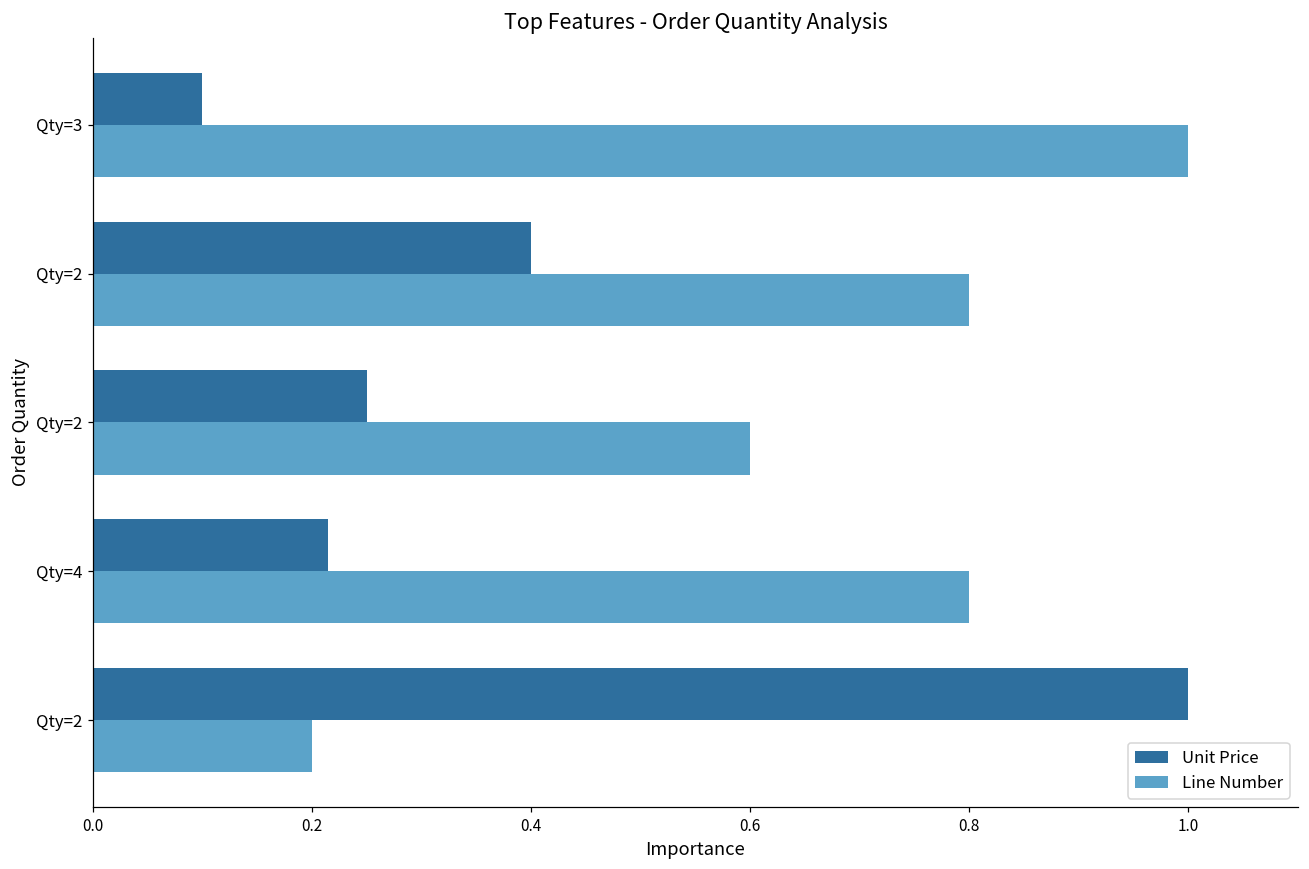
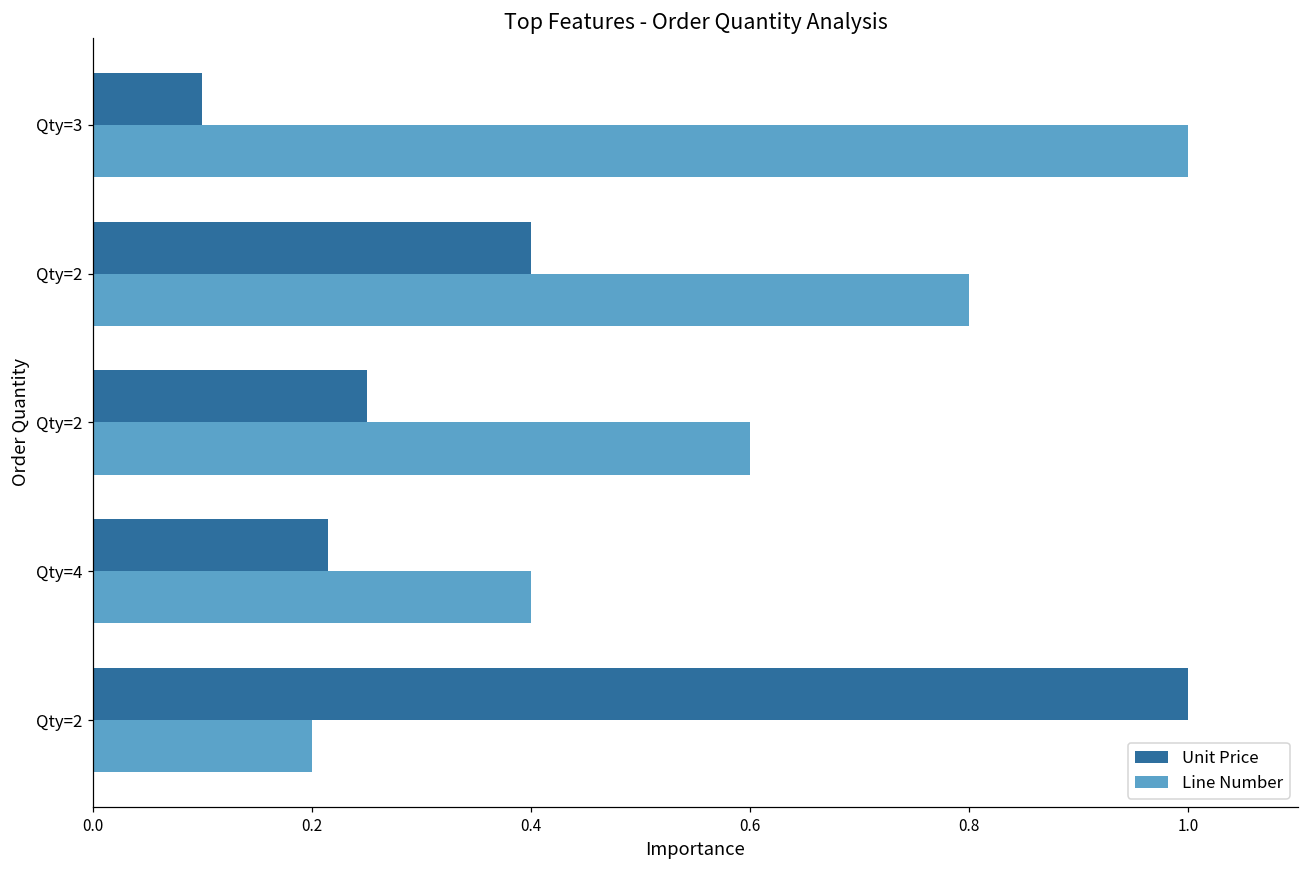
  {
    "Unit Price": {
      "Qty=3": 0.10,
      "Qty=4": 0.22
    },
    "Line Number": {
      "Qty=3": 1.00,
-     "Qty=4": 0.80
+     "Qty=4": 0.40
    }
  }
